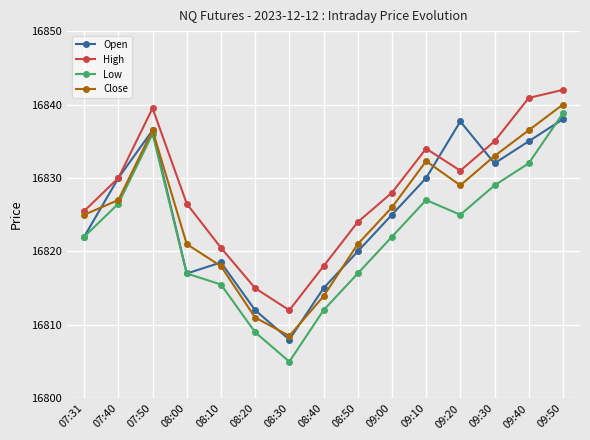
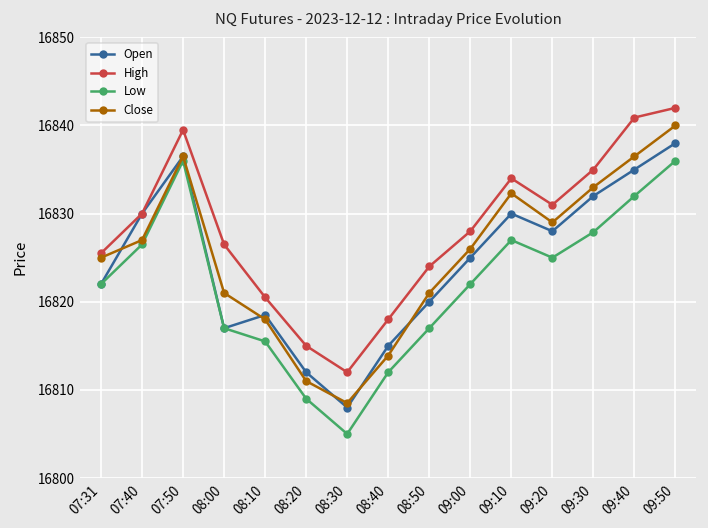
  {
    "Open": {
      "08:10": 16819,
      "08:20": 16812,
      "08:30": 16808,
      "08:40": 16815,
      "08:50": 16820,
      "09:00": 16825,
      "09:10": 16830,
-     "09:20": 16838,
+     "09:20": 16828,
      "09:30": 16832,
      "09:40": 16835,
      "09:50": 16838
    },
    "High": {
      "07:31": 16826,
      "07:50": 16840,
      "08:00": 16827,
      "08:10": 16821,
      "08:20": 16815,
      "08:30": 16812,
      "08:40": 16818,
      "08:50": 16824,
      "09:00": 16828,
      "09:10": 16834,
      "09:20": 16831,
      "09:30": 16835,
      "09:40": 16841,
      "09:50": 16842
    },
    "Low": {
      "07:40": 16827,
      "07:50": 16836,
      "08:10": 16816,
      "08:20": 16809,
      "08:30": 16805,
      "08:40": 16812,
      "08:50": 16817,
      "09:00": 16822,
      "09:10": 16827,
      "09:20": 16825,
-     "09:30": 16829,
+     "09:30": 16828,
      "09:40": 16832,
-     "09:50": 16839
+     "09:50": 16836
    },
    "Close": {
      "07:31": 16825,
      "07:40": 16827,
      "08:00": 16821,
      "08:10": 16818,
      "08:20": 16811,
      "08:30": 16809,
      "08:40": 16814,
      "08:50": 16821,
      "09:00": 16826,
      "09:10": 16832,
      "09:20": 16829,
      "09:30": 16833,
      "09:40": 16837,
      "09:50": 16840
    }
  }
